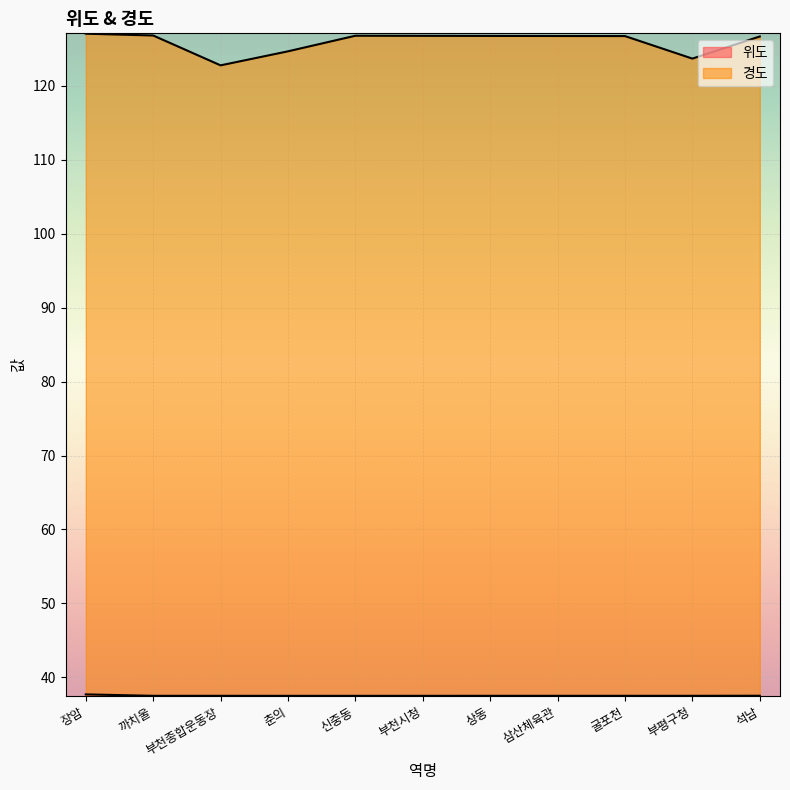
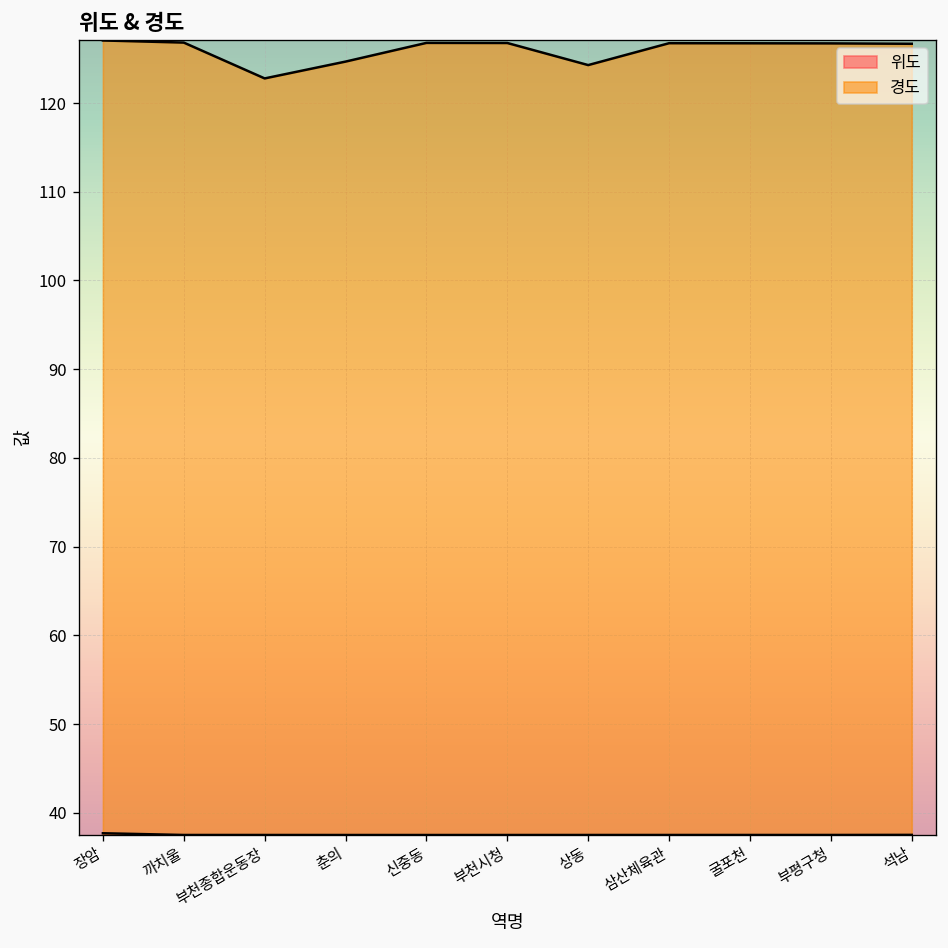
  {
    "위도": {
      "장암": 38,
      "까치울": 38,
      "부천종합운동장": 38,
      "춘의": 38,
      "신중동": 38,
      "부천시청": 38,
      "상동": 38,
      "삼산체육관": 38,
      "굴포천": 38,
      "부평구청": 38,
      "석남": 38
    },
    "경도": {
      "장암": 127,
      "까치울": 127,
      "부천종합운동장": 123,
      "춘의": 125,
      "신중동": 127,
      "부천시청": 127,
-     "상동": 127,
+     "상동": 124,
      "삼산체육관": 127,
      "굴포천": 127,
-     "부평구청": 124,
+     "부평구청": 127,
      "석남": 127
    }
  }
